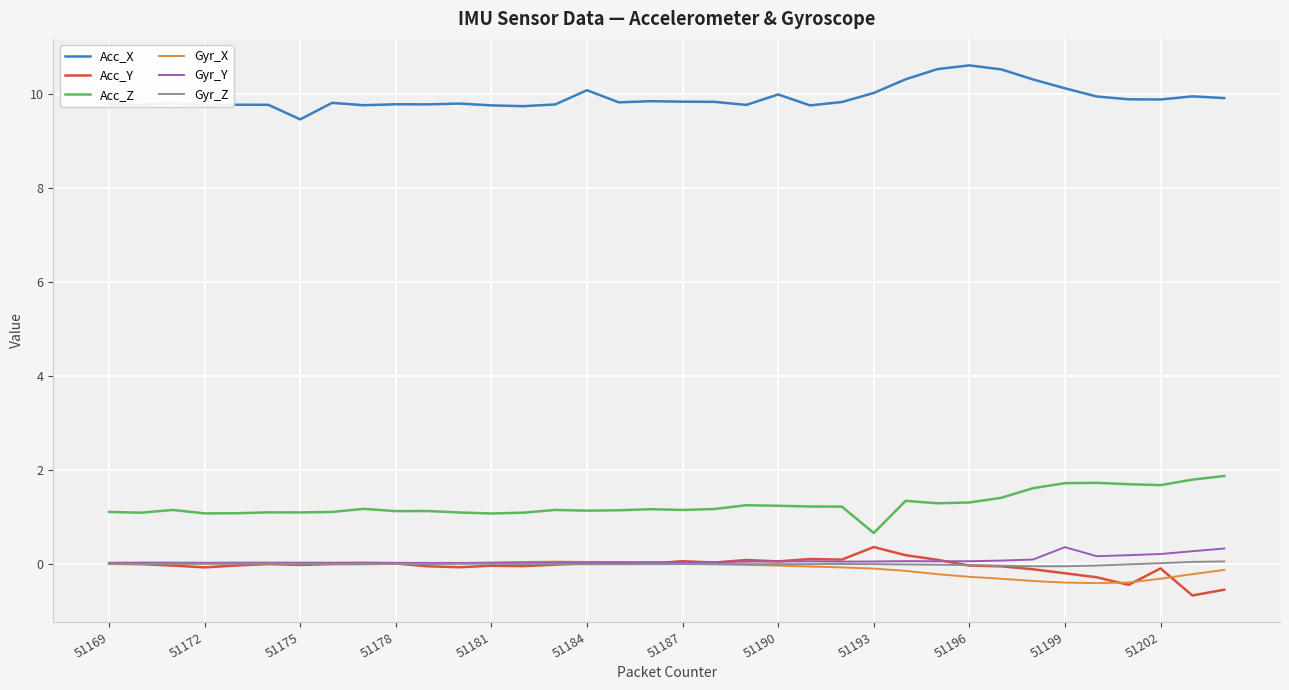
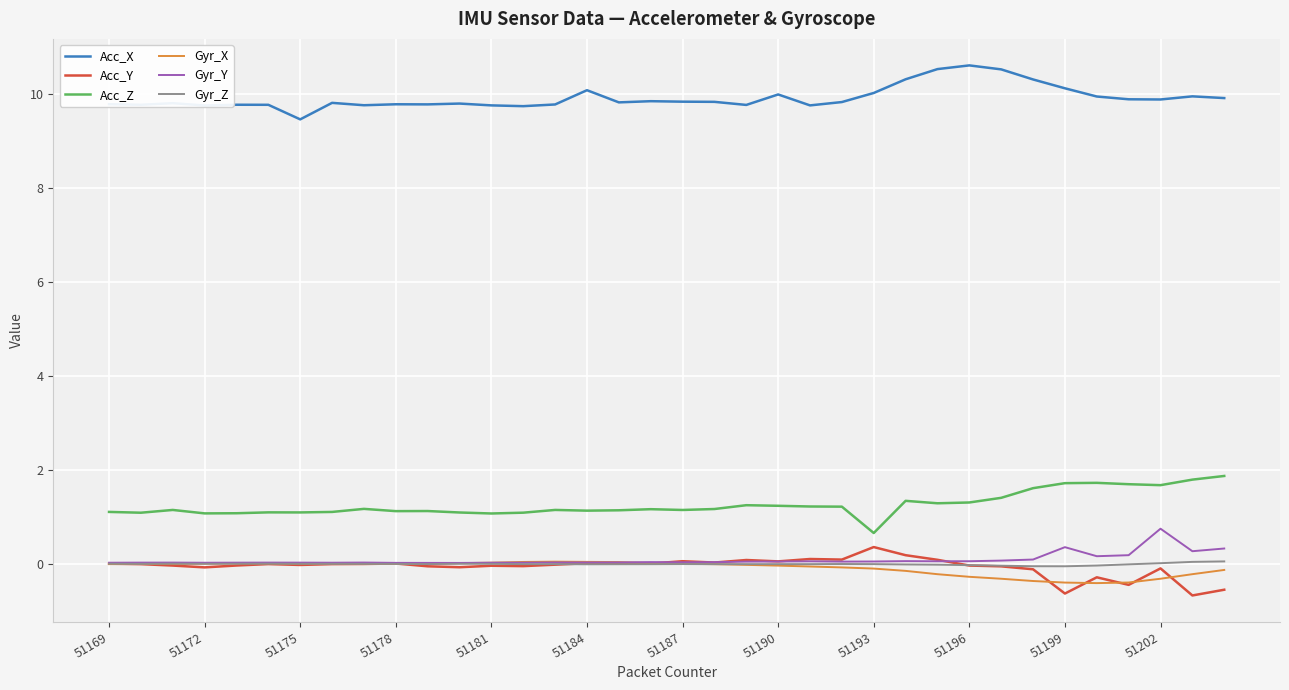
  {
    "Acc_X": {
      "51175": 9.5,
      "51178": 9.8,
      "51181": 9.8,
      "51184": 10.1,
      "51187": 9.8,
      "51190": 10.0,
      "51193": 10.0,
      "51196": 10.6,
      "51199": 10.1,
      "51202": 9.9
    },
    "Acc_Y": {
      "51172": -0.1,
      "51193": 0.4,
-     "51199": -0.2,
+     "51199": -0.6,
      "51202": -0.1
    },
    "Acc_Z": {
      "51169": 1.1,
      "51172": 1.1,
      "51175": 1.1,
      "51178": 1.1,
      "51181": 1.1,
      "51184": 1.1,
      "51187": 1.1,
      "51190": 1.2,
      "51193": 0.7,
      "51196": 1.3,
      "51199": 1.7,
      "51202": 1.7
    },
    "Gyr_X": {
      "51193": -0.1,
      "51196": -0.3,
      "51199": -0.4,
      "51202": -0.3
    },
    "Gyr_Y": {
      "51193": 0.0,
      "51196": 0.0,
      "51199": 0.3,
-     "51202": 0.2
+     "51202": 0.7
    },
    "Gyr_Z": {
      "51193": 0.0,
      "51199": -0.1,
      "51202": 0.0
    }
  }
